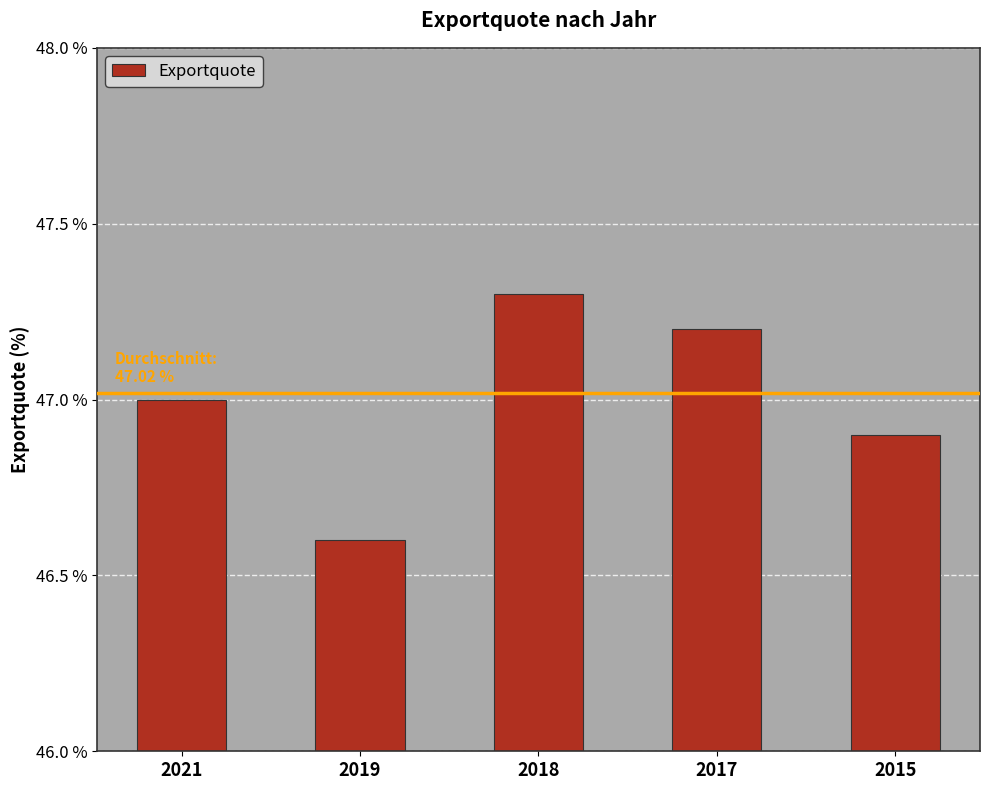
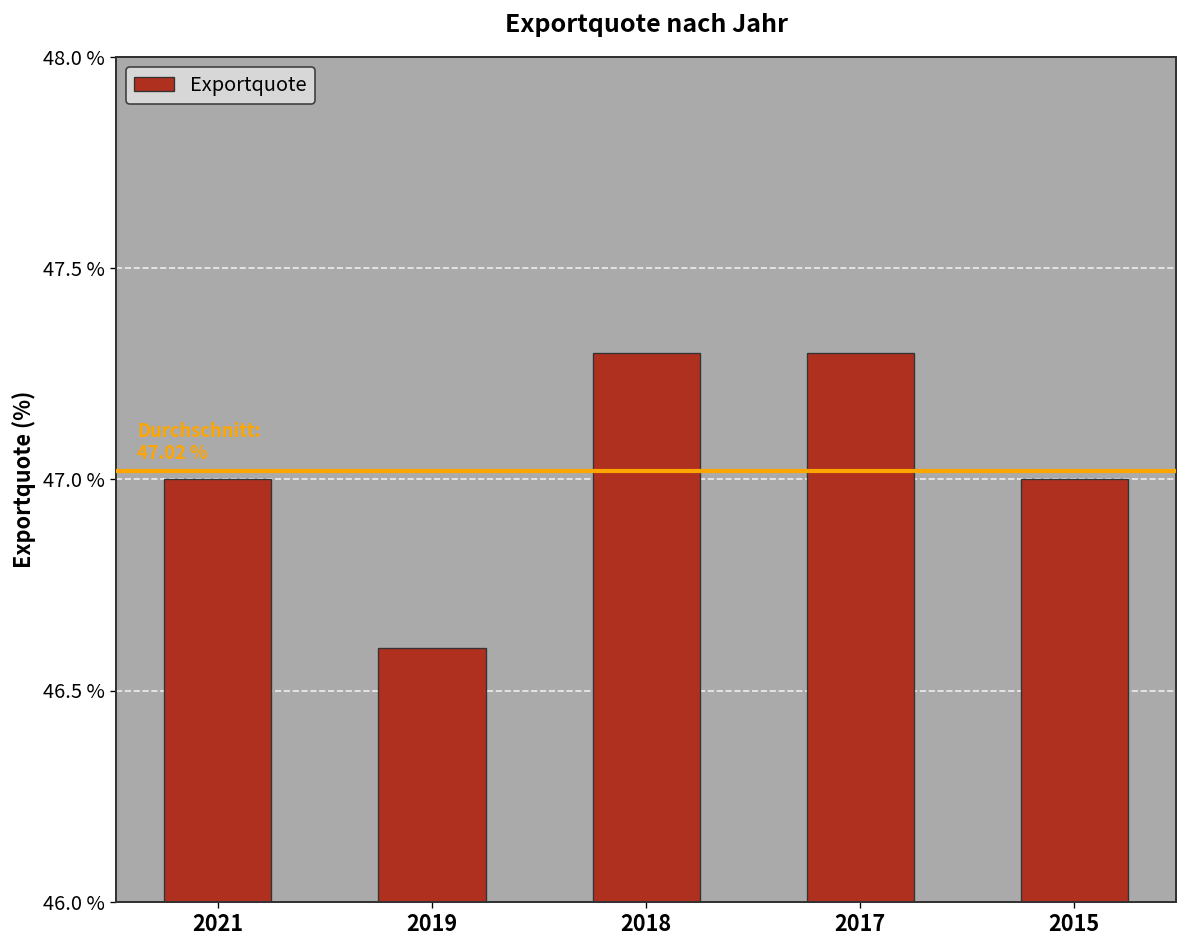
  {
    "2019": "46.6 %",
    "2018": "47.3 %",
-   "2017": "47.2 %",
-   "2015": "46.9 %"
+   "2017": "47.3 %",
+   "2015": "47.0 %"
  }
